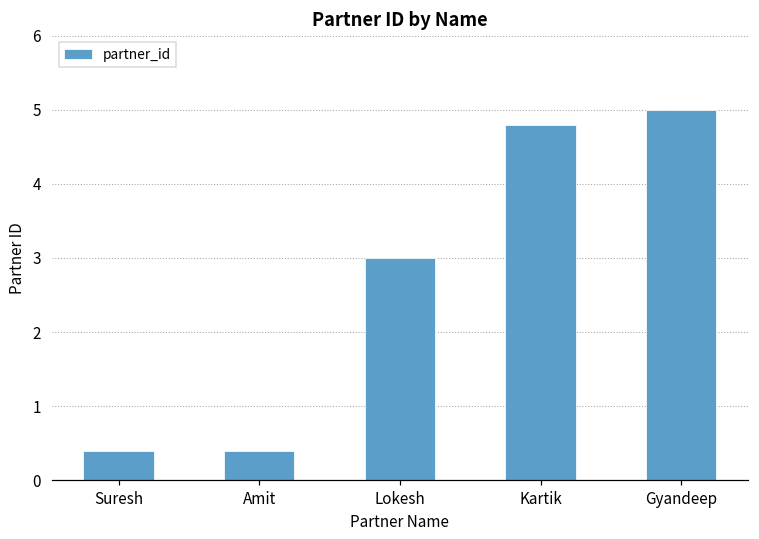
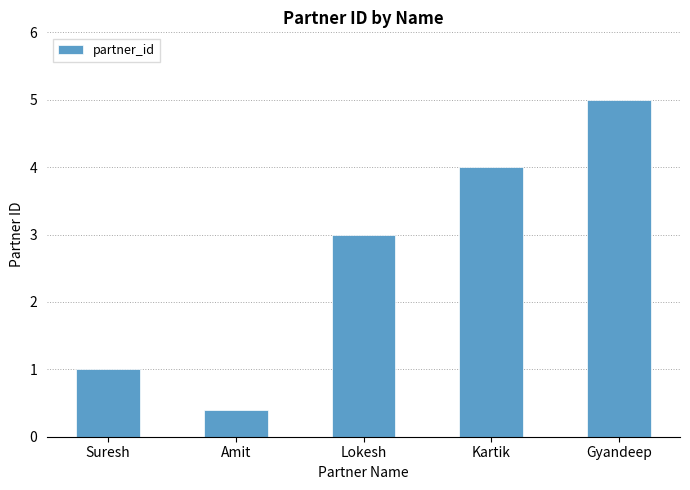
  {
-   "Suresh": 0.4,
+   "Suresh": 1.0,
    "Amit": 0.4,
    "Lokesh": 3.0,
-   "Kartik": 4.8,
+   "Kartik": 4.0,
    "Gyandeep": 5.0
  }
